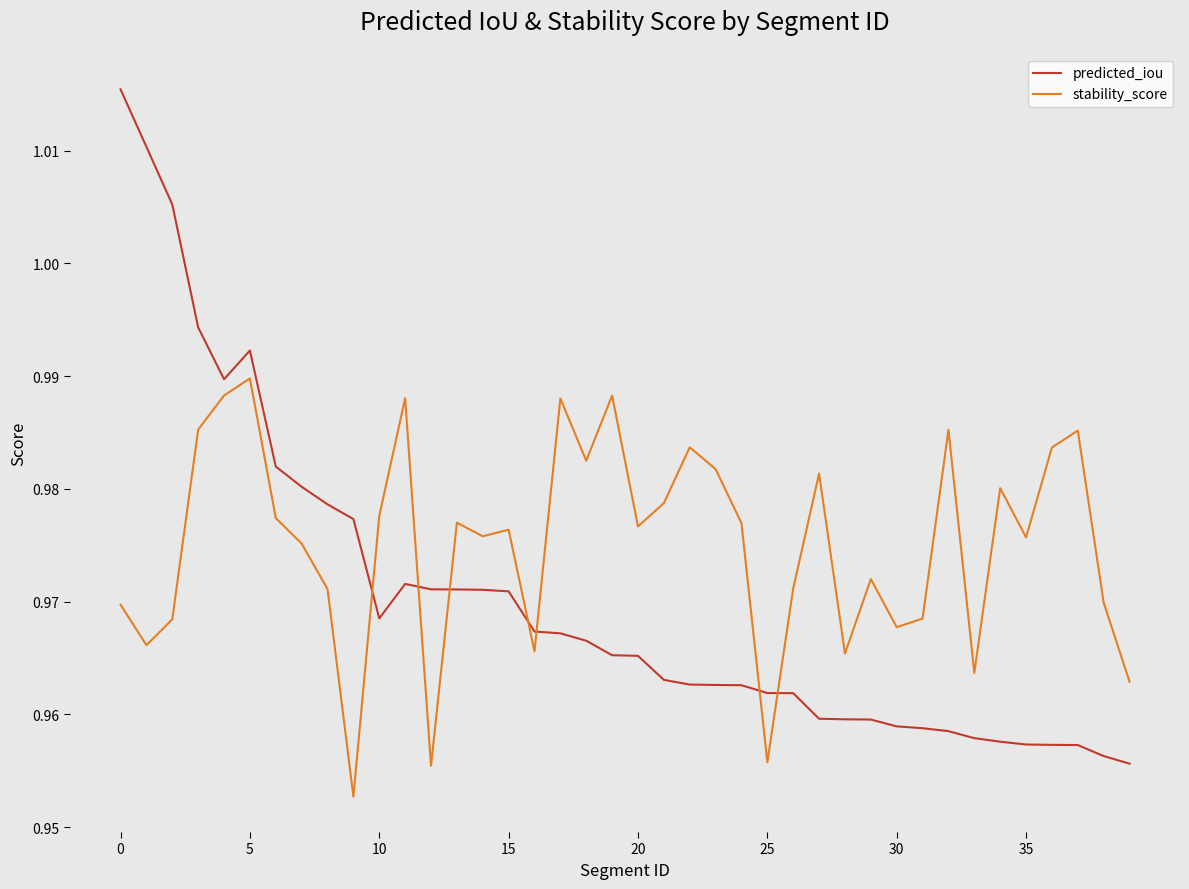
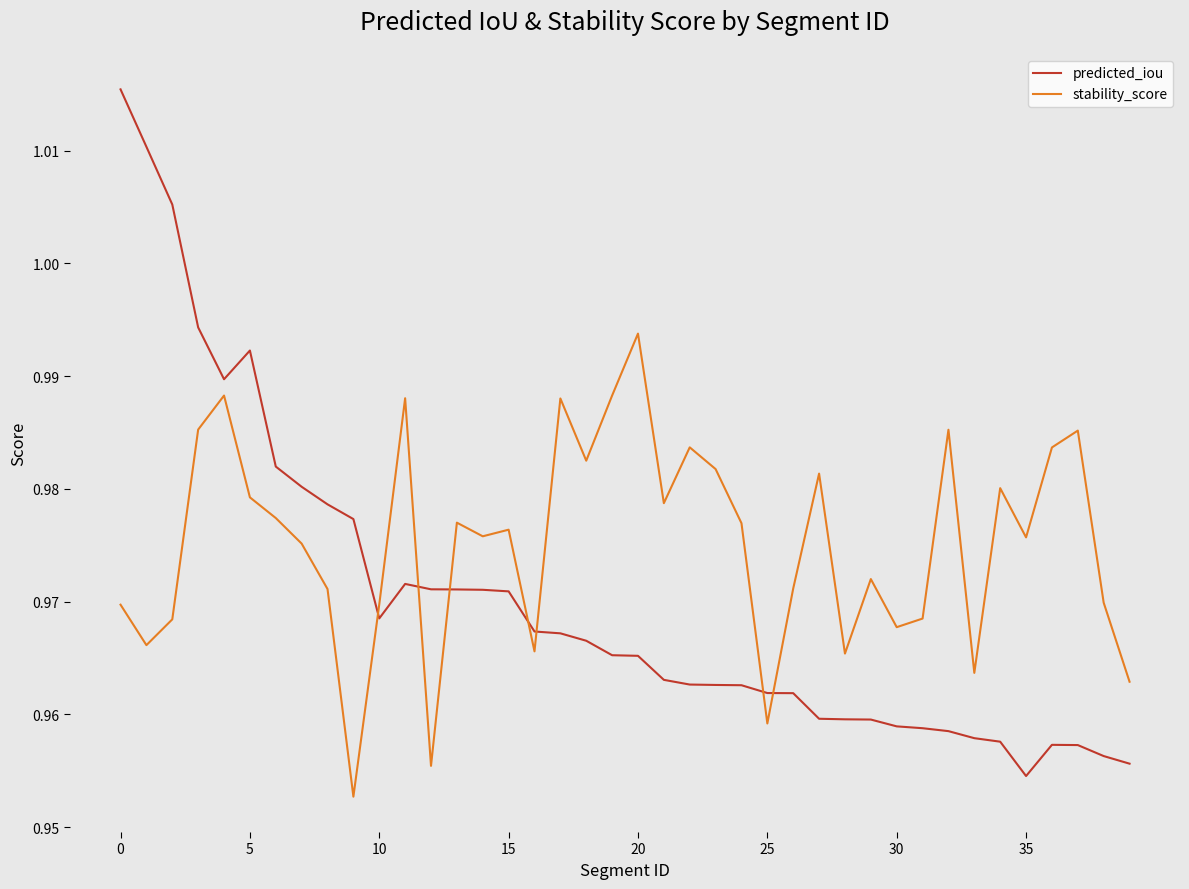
  {
    "predicted_iou": {
      "0": 1.0154,
      "5": 0.9923,
      "10": 0.9685,
      "15": 0.9709,
      "20": 0.9652,
      "25": 0.9619,
      "30": 0.9589,
-     "35": 0.9573
+     "35": 0.9545
    },
    "stability_score": {
      "0": 0.9697,
-     "5": 0.9898,
-     "10": 0.9776,
+     "5": 0.9792,
+     "10": 0.9698,
      "15": 0.9764,
-     "20": 0.9767,
-     "25": 0.9557,
+     "20": 0.9938,
+     "25": 0.9592,
      "30": 0.9677,
      "35": 0.9757
    }
  }
